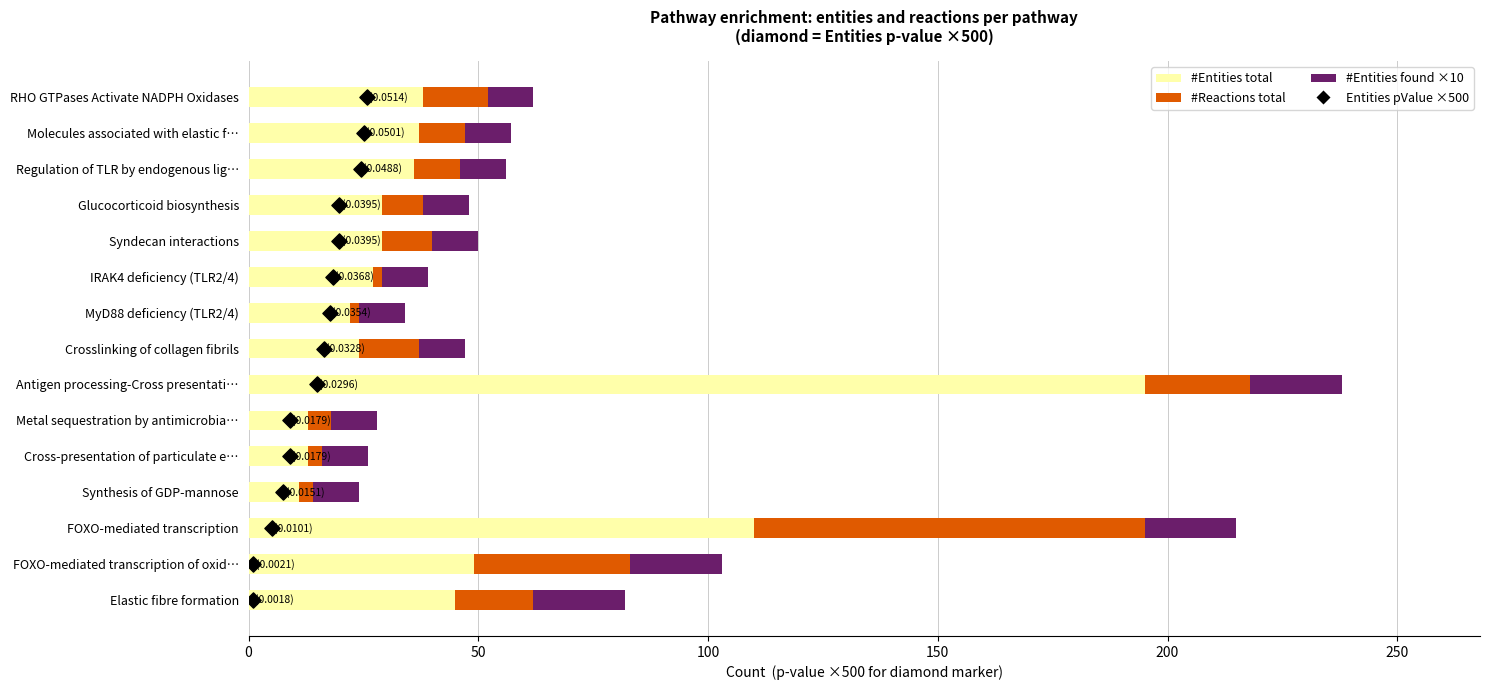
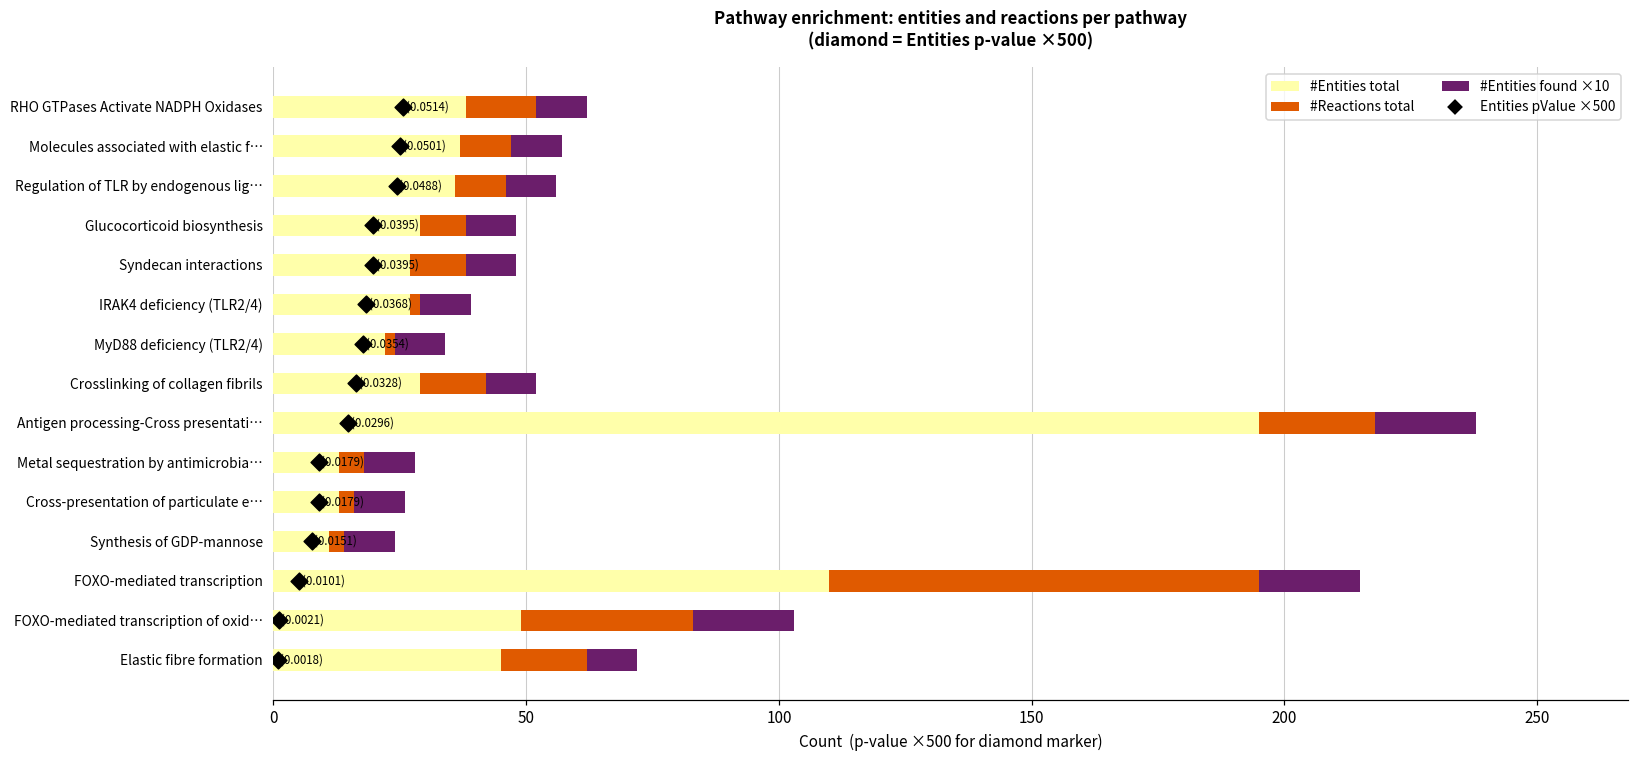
  {
    "#Entities total": {
-     "Syndecan interactions": 29,
+     "Syndecan interactions": 27,
      "MyD88 deficiency (TLR2/4)": 22,
-     "Crosslinking of collagen fibrils": 24,
+     "Crosslinking of collagen fibrils": 29,
      "Metal sequestration by antimicrobia…": 13,
      "Cross-presentation of particulate e…": 13,
      "Synthesis of GDP-mannose": 11
    },
    "#Reactions total": {
      "RHO GTPases Activate NADPH Oxidases": 14,
      "Molecules associated with elastic f…": 10,
      "Regulation of TLR by endogenous lig…": 10,
      "Glucocorticoid biosynthesis": 9,
      "Syndecan interactions": 11,
      "IRAK4 deficiency (TLR2/4)": 2,
      "Crosslinking of collagen fibrils": 13,
      "Antigen processing-Cross presentati…": 23,
      "FOXO-mediated transcription": 85,
      "FOXO-mediated transcription of oxid…": 34,
      "Elastic fibre formation": 17
    },
    "#Entities found ×10": {
      "RHO GTPases Activate NADPH Oxidases": 10,
      "Molecules associated with elastic f…": 10,
      "Regulation of TLR by endogenous lig…": 10,
      "Glucocorticoid biosynthesis": 10,
      "Syndecan interactions": 10,
      "IRAK4 deficiency (TLR2/4)": 10,
      "MyD88 deficiency (TLR2/4)": 10,
      "Crosslinking of collagen fibrils": 10,
      "Antigen processing-Cross presentati…": 20,
      "Metal sequestration by antimicrobia…": 10,
      "Cross-presentation of particulate e…": 10,
      "Synthesis of GDP-mannose": 10,
      "FOXO-mediated transcription": 20,
      "FOXO-mediated transcription of oxid…": 20,
-     "Elastic fibre formation": 20
+     "Elastic fibre formation": 10
    }
  }
